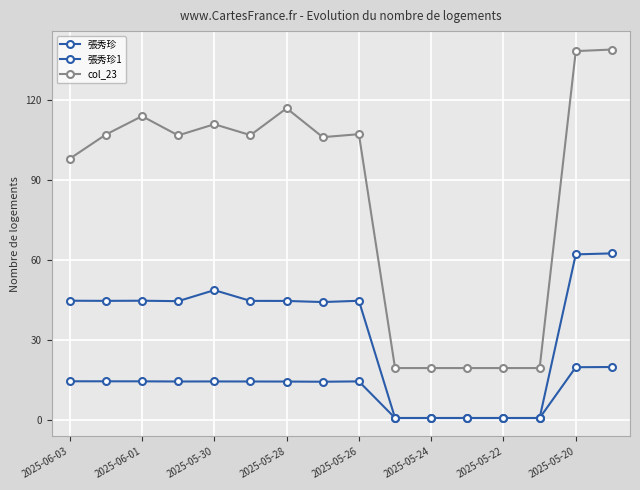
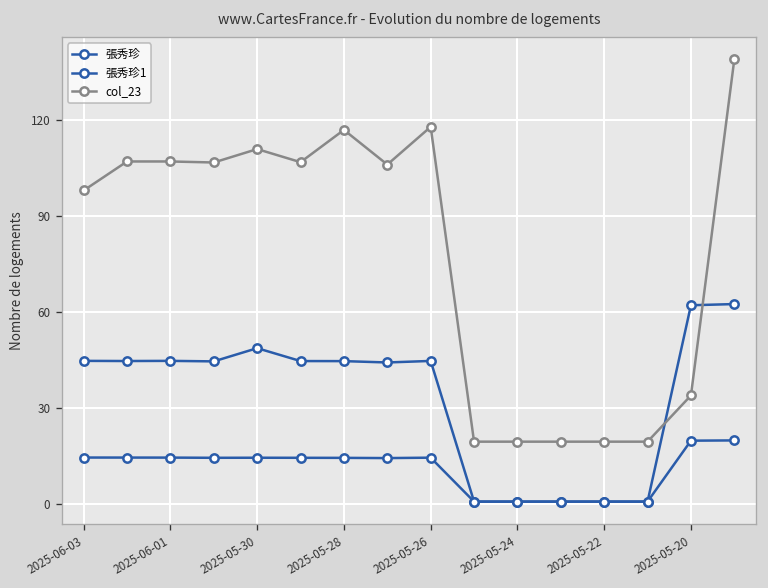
  {
    "col_23": {
      "2025-06-03": 98,
-     "2025-06-01": 114,
+     "2025-06-01": 107,
      "2025-05-30": 111,
      "2025-05-28": 117,
-     "2025-05-26": 107,
+     "2025-05-26": 118,
      "2025-05-24": 20,
      "2025-05-22": 20,
-     "2025-05-20": 138
+     "2025-05-20": 34
    }
  }
